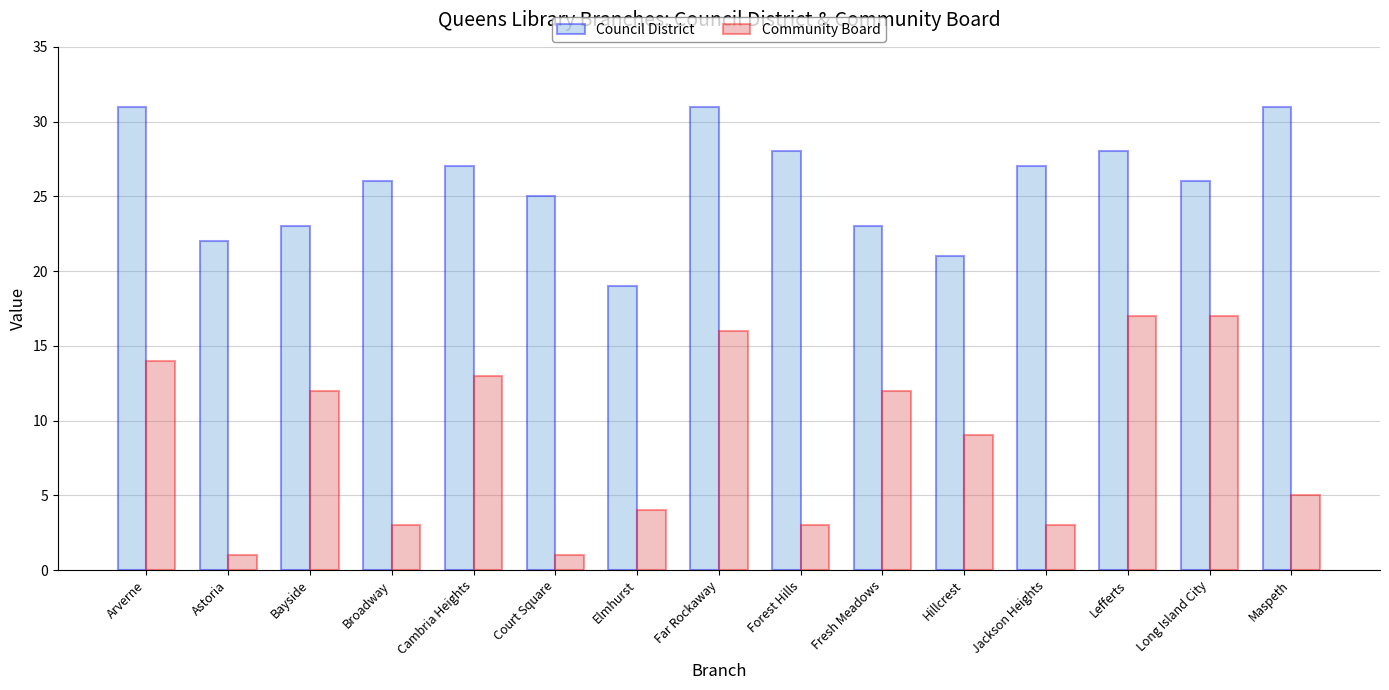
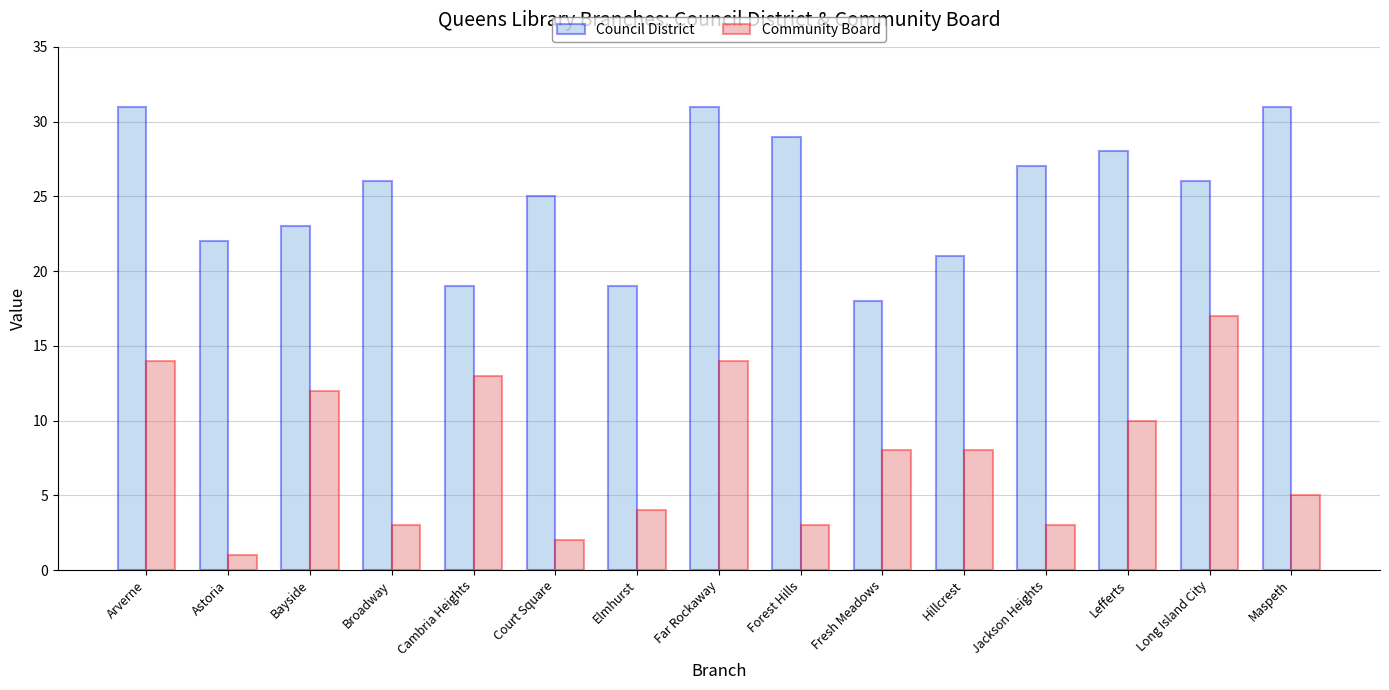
  {
    "Council District": {
      "Arverne": 31,
      "Astoria": 22,
      "Bayside": 23,
      "Broadway": 26,
-     "Cambria Heights": 27,
+     "Cambria Heights": 19,
      "Court Square": 25,
      "Elmhurst": 19,
      "Far Rockaway": 31,
-     "Forest Hills": 28,
-     "Fresh Meadows": 23,
+     "Forest Hills": 29,
+     "Fresh Meadows": 18,
      "Hillcrest": 21,
      "Jackson Heights": 27,
      "Lefferts": 28,
      "Long Island City": 26,
      "Maspeth": 31
    },
    "Community Board": {
      "Arverne": 14,
      "Astoria": 1,
      "Bayside": 12,
      "Broadway": 3,
      "Cambria Heights": 13,
-     "Court Square": 1,
+     "Court Square": 2,
      "Elmhurst": 4,
-     "Far Rockaway": 16,
+     "Far Rockaway": 14,
      "Forest Hills": 3,
-     "Fresh Meadows": 12,
-     "Hillcrest": 9,
+     "Fresh Meadows": 8,
+     "Hillcrest": 8,
      "Jackson Heights": 3,
-     "Lefferts": 17,
+     "Lefferts": 10,
      "Long Island City": 17,
      "Maspeth": 5
    }
  }
